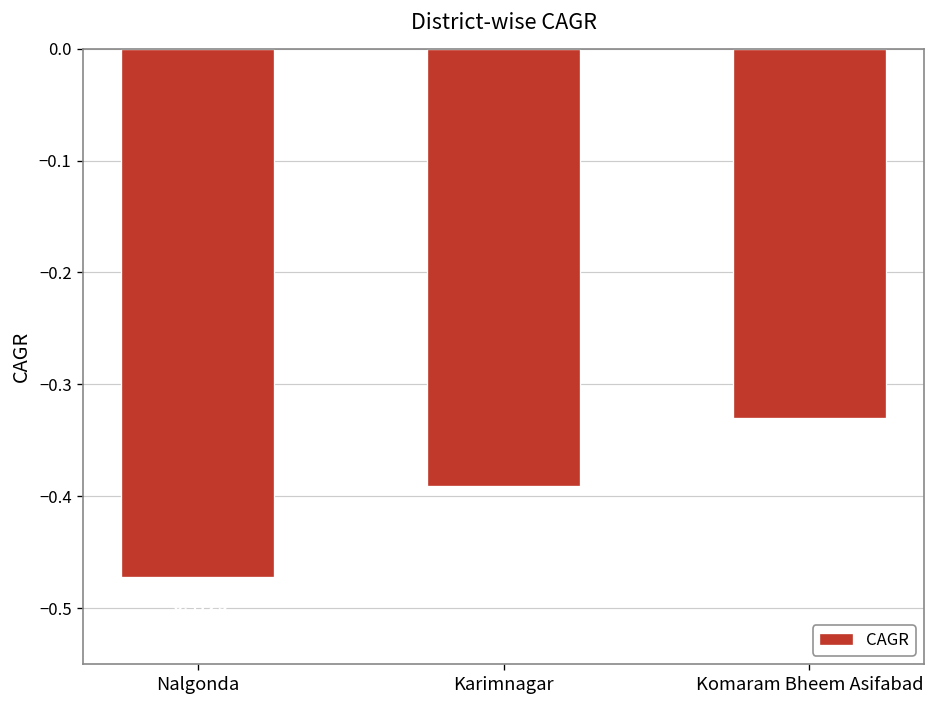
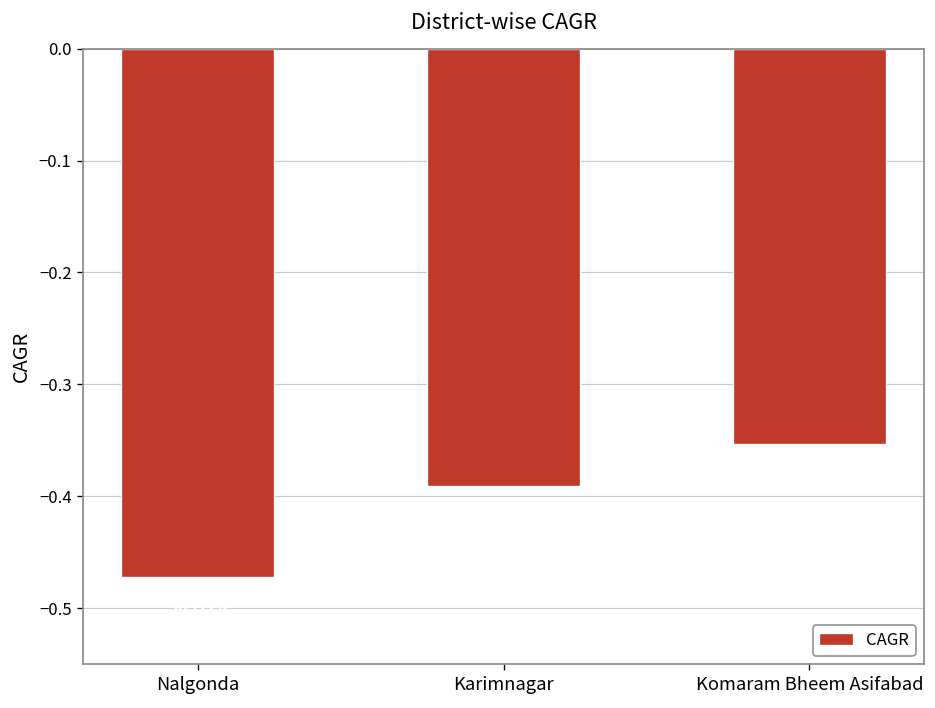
  {
    "Nalgonda": -0.47,
    "Karimnagar": -0.39,
-   "Komaram Bheem Asifabad": -0.33
+   "Komaram Bheem Asifabad": -0.35
  }
